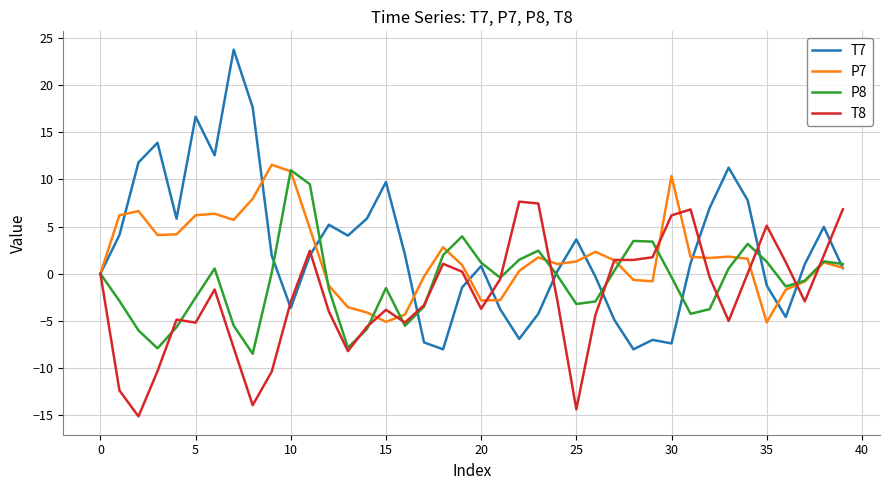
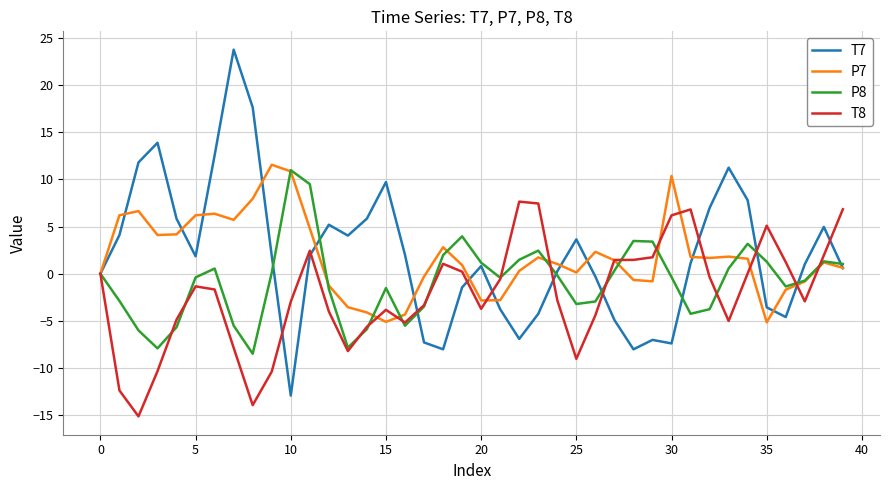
  {
    "T7": {
-     "5": 17,
-     "10": -4,
+     "5": 2,
+     "10": -13,
      "15": 10,
      "20": 1,
      "25": 4,
      "30": -7,
-     "35": -1
+     "35": -4
    },
    "P7": {
      "5": 6,
      "15": -5,
      "20": -3,
-     "25": 1,
+     "25": 0,
      "30": 10,
      "35": -5
    },
    "P8": {
-     "5": -3,
+     "5": 0,
      "15": -2,
      "20": 1,
      "25": -3,
      "30": 0,
      "35": 1
    },
    "T8": {
-     "5": -5,
+     "5": -1,
      "10": -3,
      "15": -4,
      "20": -4,
-     "25": -14,
+     "25": -9,
      "30": 6,
      "35": 5
    }
  }
